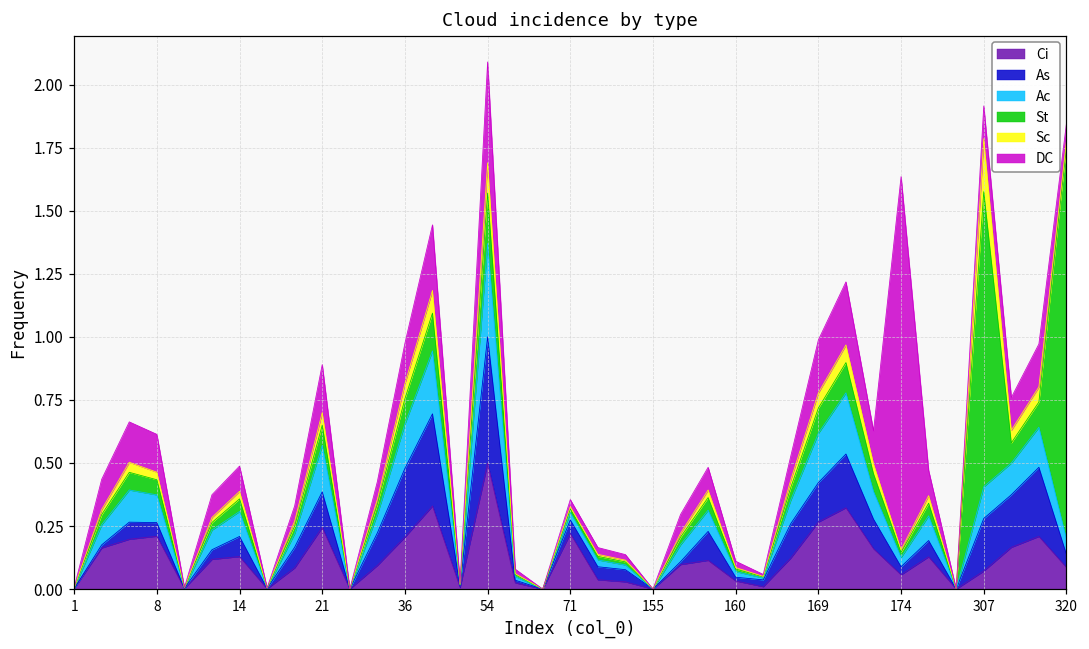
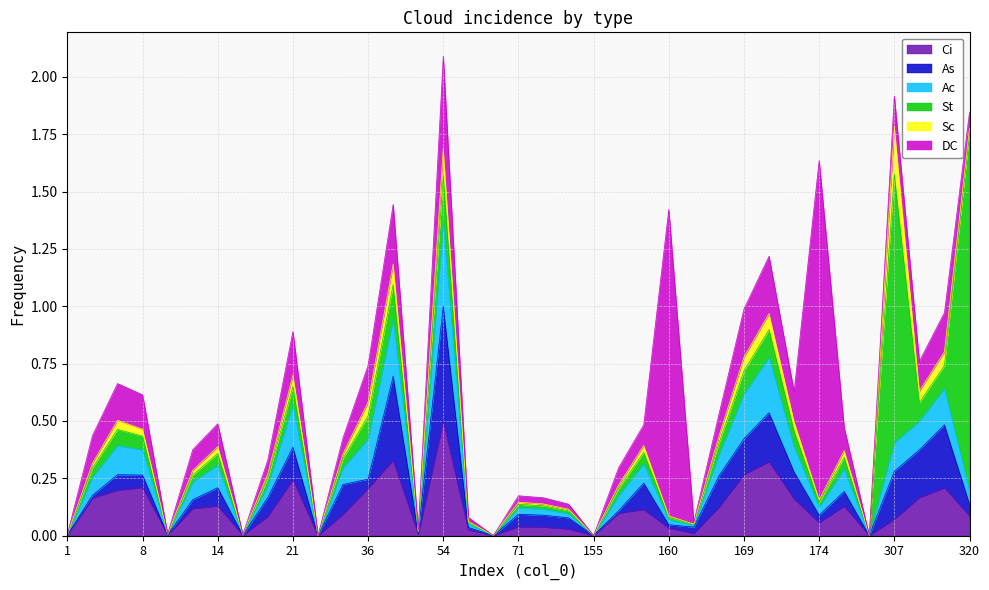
  {
    "Ci": {
      "21": 0.24,
      "36": 0.21,
      "54": 0.50,
-     "71": 0.22,
+     "71": 0.04,
      "160": 0.03,
      "169": 0.27,
      "174": 0.06,
      "307": 0.07,
      "320": 0.09
    },
    "As": {
      "21": 0.14,
-     "36": 0.27,
+     "36": 0.04,
      "54": 0.50,
      "71": 0.05,
      "160": 0.01,
      "169": 0.16,
      "174": 0.03,
      "307": 0.21,
      "320": 0.05
    },
    "Ac": {
      "21": 0.18,
      "36": 0.18,
      "54": 0.37,
      "71": 0.03,
      "169": 0.20,
      "174": 0.04,
      "307": 0.13,
      "320": 0.06
    },
    "St": {
      "21": 0.08,
      "36": 0.10,
      "54": 0.20,
      "169": 0.10,
      "307": 1.17,
      "320": 1.56
    },
    "Sc": {
      "21": 0.05,
      "36": 0.06,
      "54": 0.12,
      "169": 0.06,
      "307": 0.21,
      "320": 0.02
    },
    "DC": {
      "21": 0.19,
      "36": 0.16,
      "54": 0.40,
      "71": 0.03,
-     "160": 0.03,
+     "160": 1.34,
      "169": 0.21,
      "174": 1.48,
      "307": 0.13,
      "320": 0.07
    }
  }
